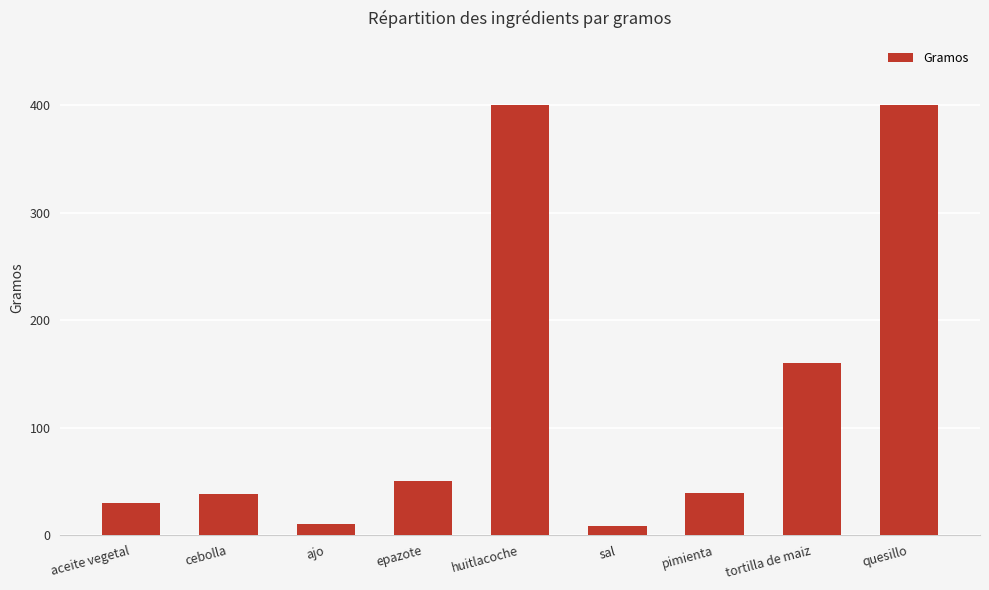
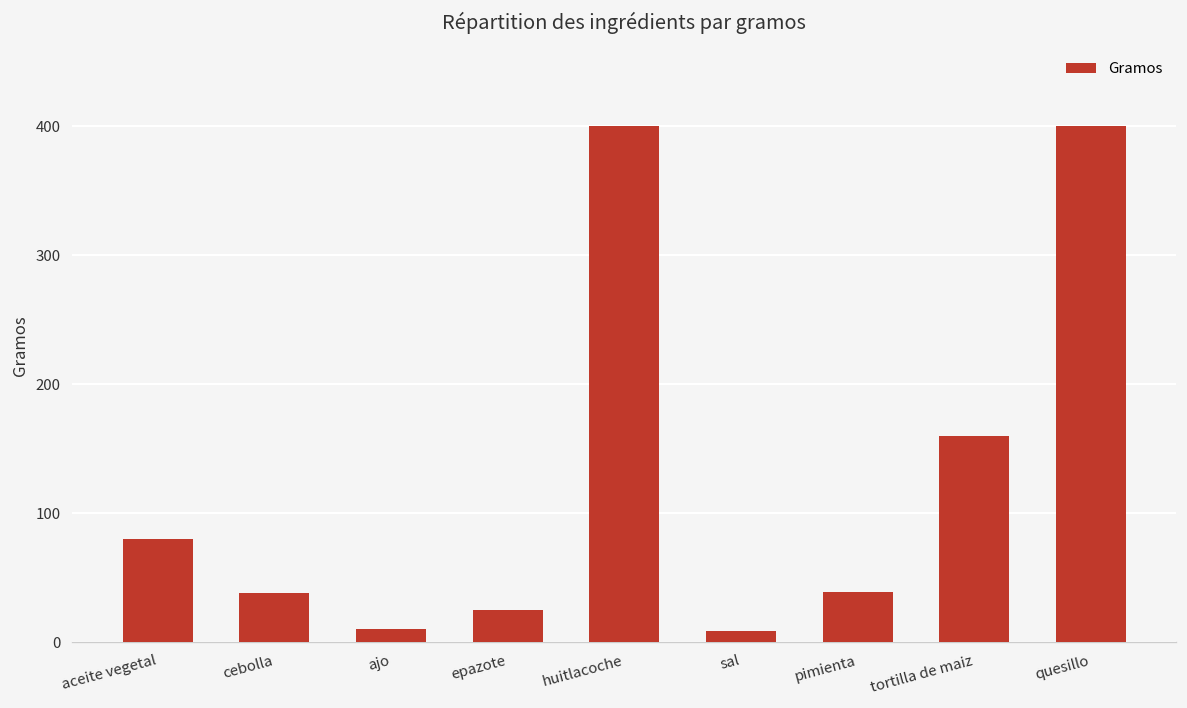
  {
-   "aceite vegetal": 30,
+   "aceite vegetal": 80,
    "cebolla": 38,
    "ajo": 10,
-   "epazote": 50,
+   "epazote": 25,
    "huitlacoche": 400,
    "sal": 9,
    "pimienta": 39,
    "tortilla de maiz": 160,
    "quesillo": 400
  }
